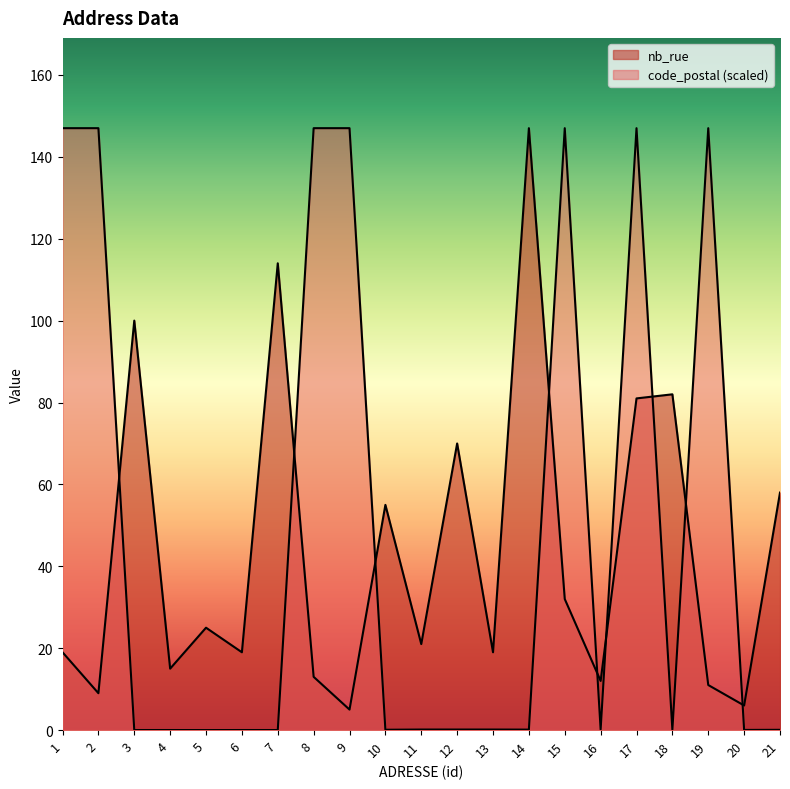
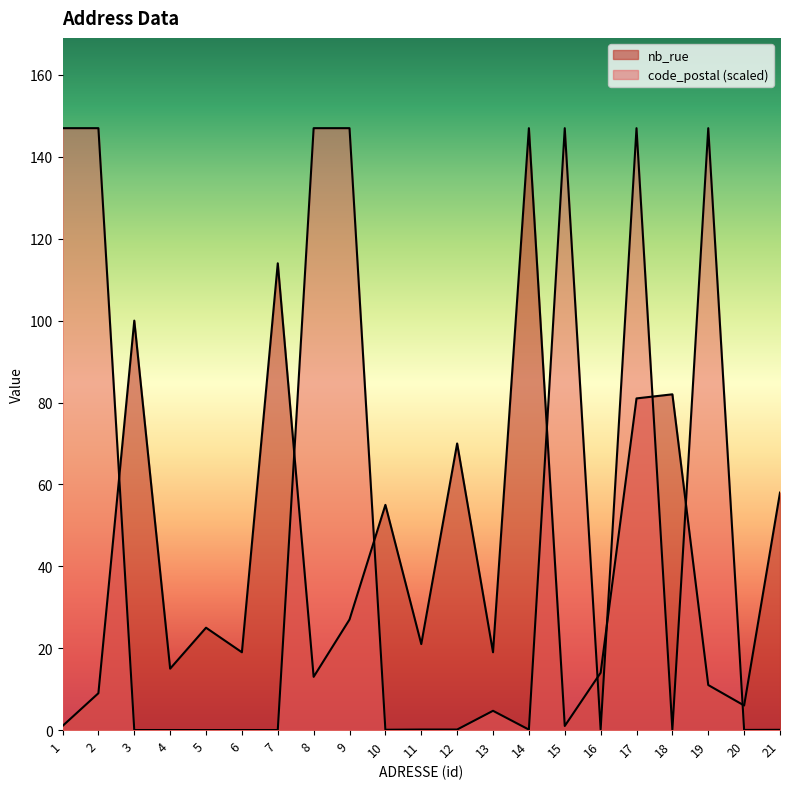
  {
    "nb_rue": {
-     "1": 19,
+     "1": 1,
      "2": 9,
      "3": 100,
      "4": 15,
      "5": 25,
      "6": 19,
      "7": 114,
      "8": 13,
-     "9": 5,
+     "9": 27,
      "10": 55,
      "11": 21,
      "12": 70,
      "13": 19,
      "14": 147,
-     "15": 32,
-     "16": 12,
+     "15": 1,
+     "16": 14,
      "17": 81,
      "18": 82,
      "19": 11,
      "20": 6,
      "21": 58
    },
    "code_postal (scaled)": {
      "1": 147,
      "2": 147,
      "3": 0,
      "4": 0,
      "5": 0,
      "6": 0,
      "7": 0,
      "8": 147,
      "9": 147,
      "10": 0,
      "11": 0,
      "12": 0,
-     "13": 0,
+     "13": 5,
      "14": 0,
      "15": 147,
      "16": 0,
      "17": 147,
      "18": 0,
      "19": 147,
      "20": 0,
      "21": 0
    }
  }
